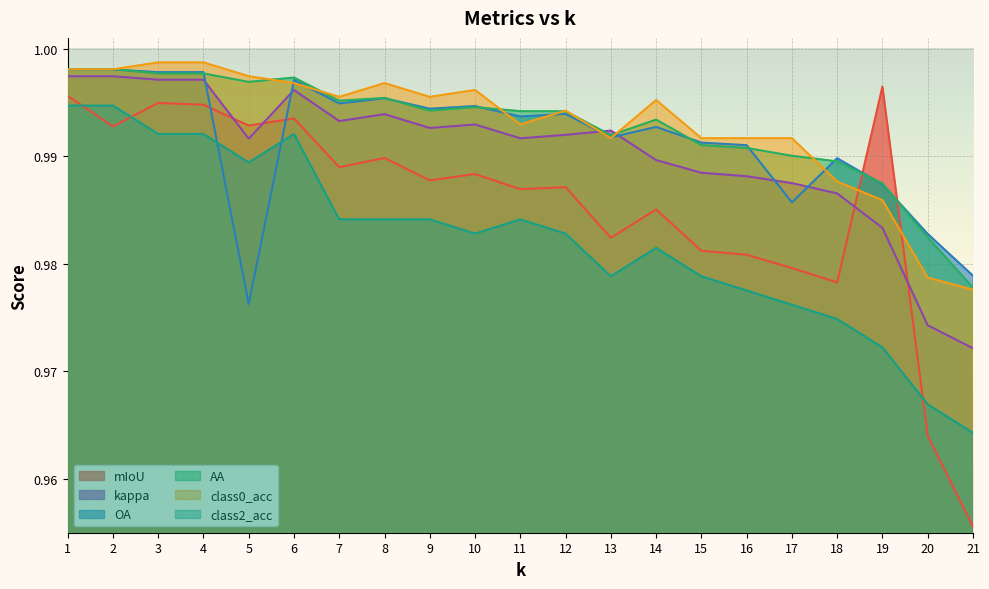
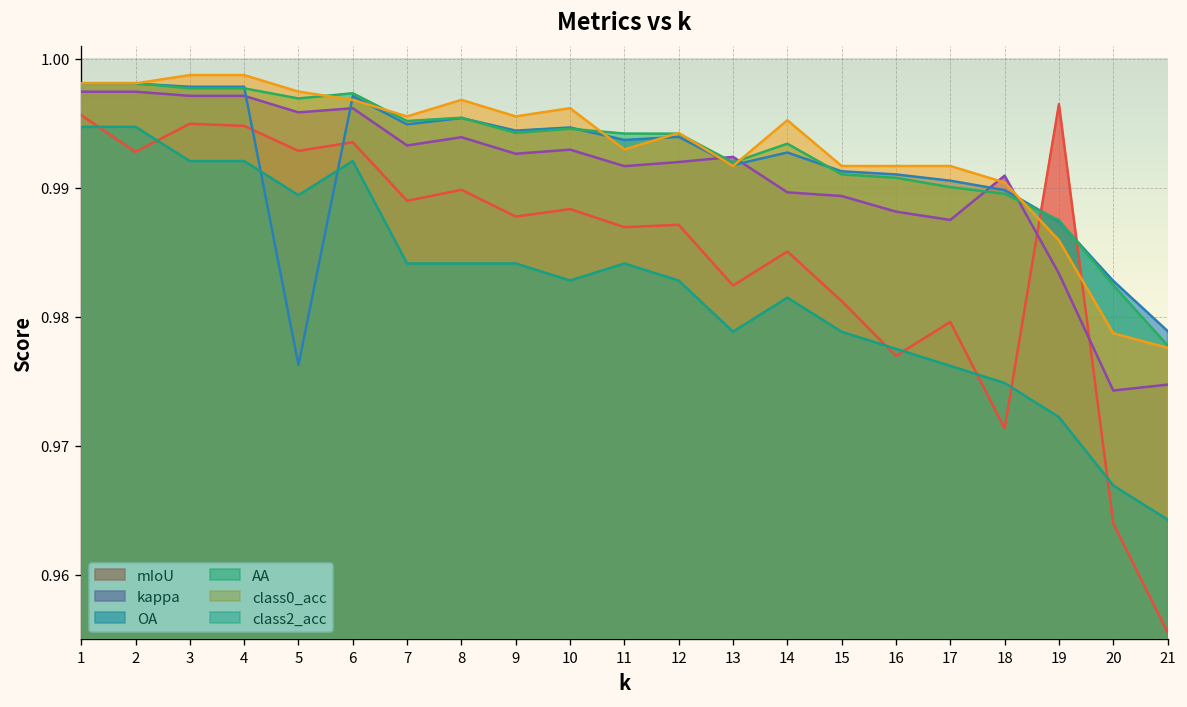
  {
    "mIoU": {
      "1": 0.9956,
      "2": 0.9928,
      "3": 0.9950,
      "4": 0.9948,
      "5": 0.9928,
      "6": 0.9935,
      "7": 0.9890,
      "8": 0.9898,
      "9": 0.9878,
      "10": 0.9883,
      "11": 0.9869,
      "12": 0.9871,
      "13": 0.9824,
      "14": 0.9851,
      "15": 0.9812,
-     "16": 0.9808,
+     "16": 0.9770,
      "17": 0.9796,
-     "18": 0.9783,
+     "18": 0.9713,
      "19": 0.9965,
      "20": 0.9640,
      "21": 0.9556
    },
    "kappa": {
      "1": 0.9974,
      "2": 0.9974,
      "3": 0.9971,
      "4": 0.9971,
-     "5": 0.9916,
+     "5": 0.9958,
      "6": 0.9962,
      "7": 0.9933,
      "8": 0.9939,
      "9": 0.9926,
      "10": 0.9929,
      "11": 0.9917,
      "12": 0.9920,
      "13": 0.9924,
      "14": 0.9896,
-     "15": 0.9885,
+     "15": 0.9894,
      "16": 0.9881,
      "17": 0.9875,
-     "18": 0.9865,
+     "18": 0.9909,
      "19": 0.9833,
      "20": 0.9743,
-     "21": 0.9721
+     "21": 0.9747
    },
    "OA": {
      "5": 0.9763,
      "7": 0.9949,
      "11": 0.9937,
      "12": 0.9939,
      "14": 0.9927,
      "16": 0.9910,
-     "17": 0.9857,
+     "17": 0.9905,
      "18": 0.9898,
      "20": 0.9828,
      "21": 0.9789
    },
    "class0_acc": {
      "3": 0.9987,
      "4": 0.9987,
      "5": 0.9974,
      "6": 0.9968,
      "7": 0.9955,
      "8": 0.9968,
      "9": 0.9955,
      "10": 0.9962,
      "11": 0.9930,
      "14": 0.9952,
      "15": 0.9917,
      "16": 0.9917,
      "17": 0.9917,
-     "18": 0.9876,
+     "18": 0.9904,
      "19": 0.9859,
      "20": 0.9787
    }
  }
